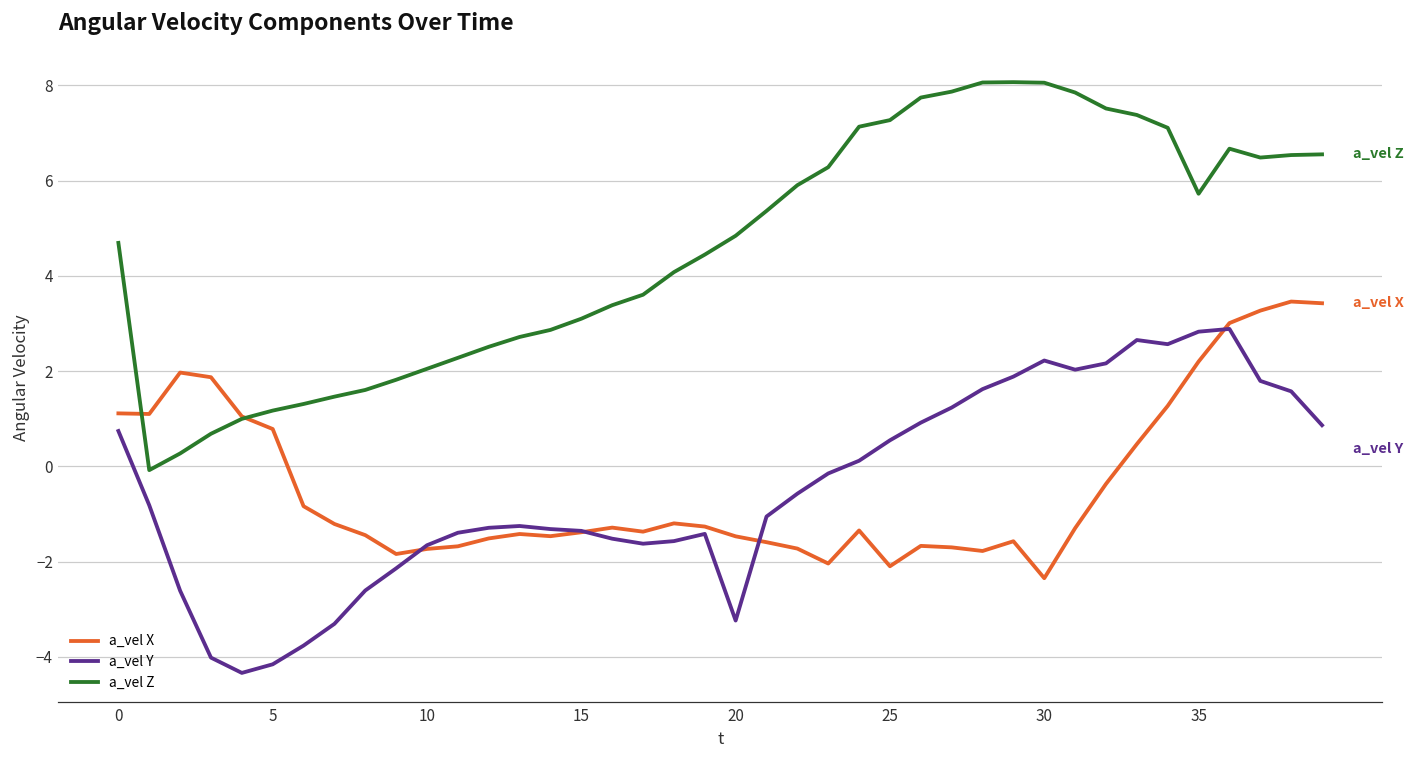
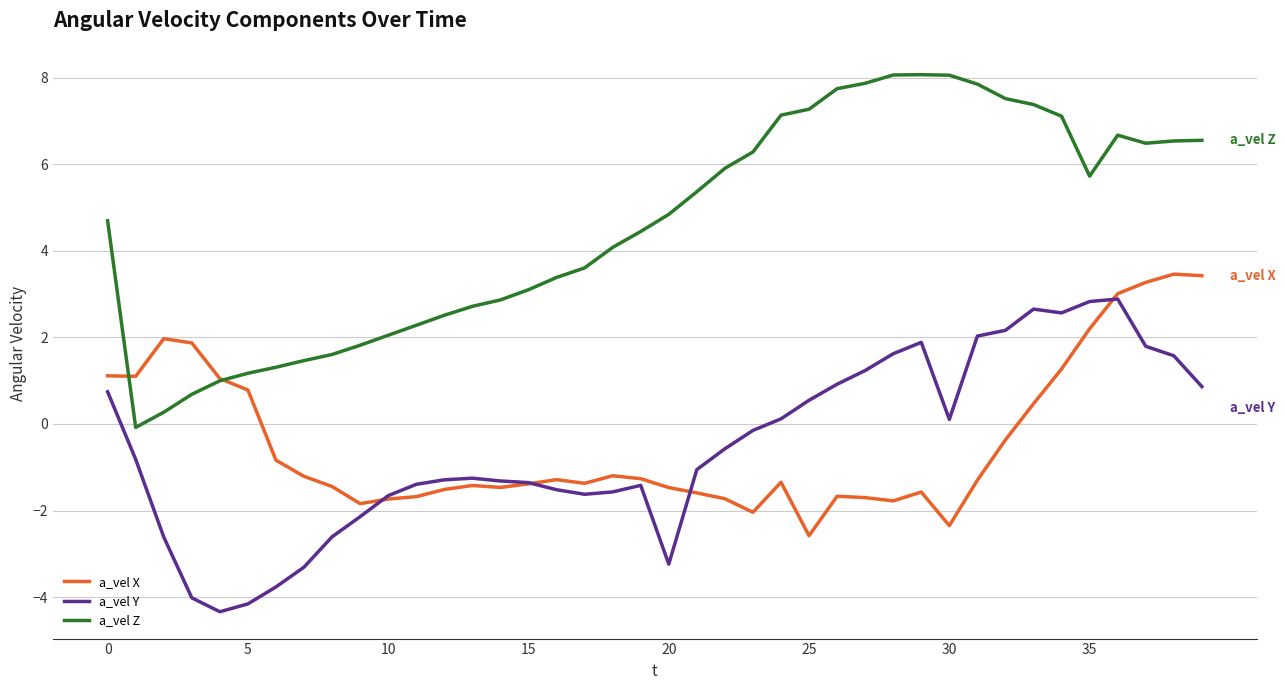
  {
    "a_vel X": {
      "0": 1.1,
      "5": 0.8,
      "10": -1.7,
      "20": -1.5,
-     "25": -2.1,
+     "25": -2.6,
      "30": -2.3,
      "35": 2.2
    },
    "a_vel Y": {
      "0": 0.7,
      "5": -4.2,
      "10": -1.7,
      "20": -3.2,
      "25": 0.5,
-     "30": 2.2,
+     "30": 0.1,
      "35": 2.8
    },
    "a_vel Z": {
      "0": 4.7,
      "5": 1.2,
      "10": 2.0,
      "15": 3.1,
      "20": 4.8,
      "25": 7.3,
      "30": 8.1,
      "35": 5.7
    }
  }
